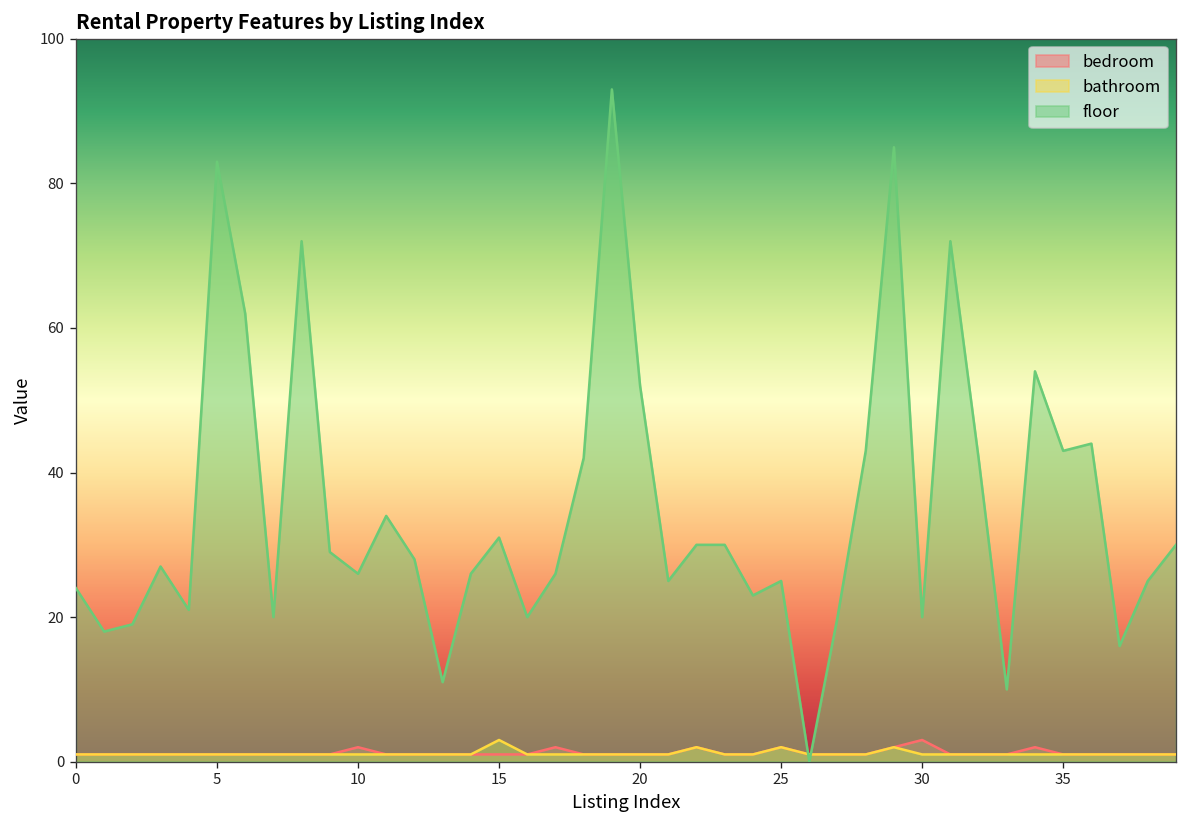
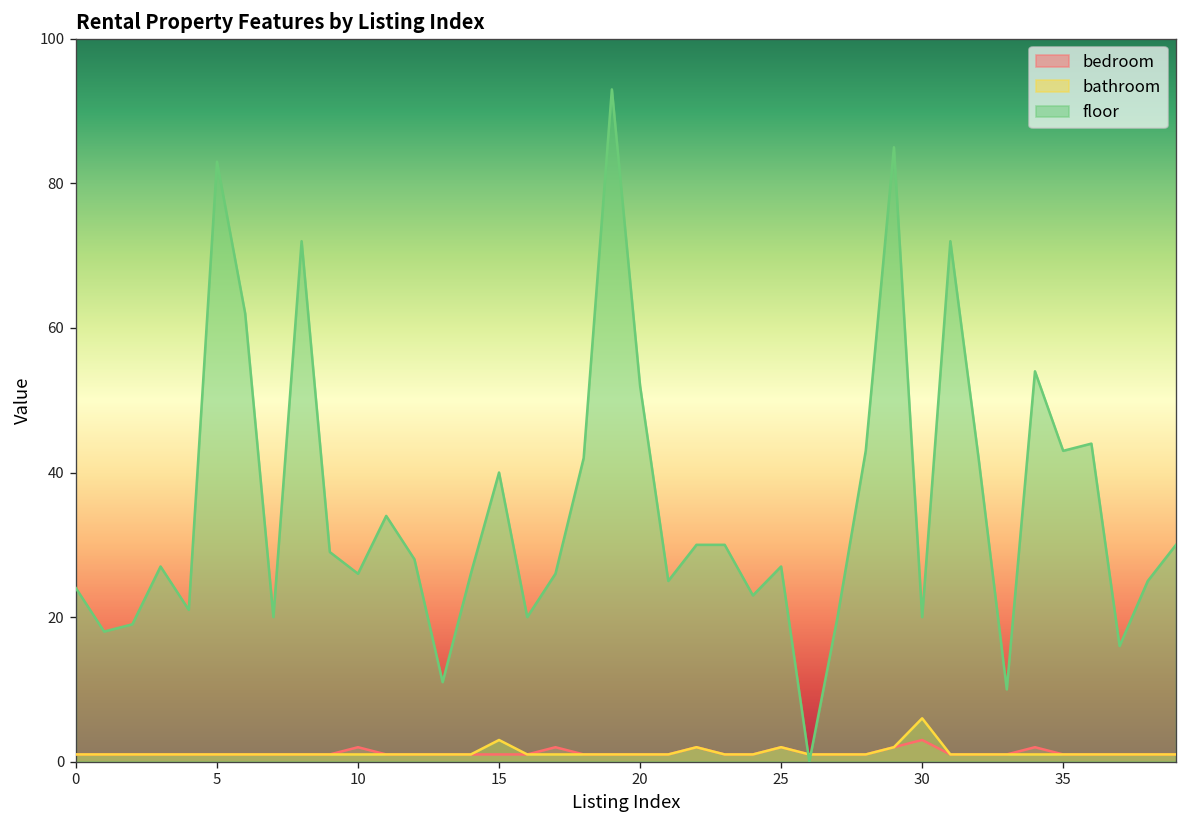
  {
    "bedroom": {
      "10": 2,
      "15": 1,
      "30": 3
    },
    "bathroom": {
      "10": 1,
      "15": 3,
-     "30": 1
+     "30": 6
    },
    "floor": {
      "0": 24,
      "5": 83,
      "10": 26,
-     "15": 31,
+     "15": 40,
      "20": 52,
-     "25": 25,
+     "25": 27,
      "30": 20,
      "35": 43
    }
  }
